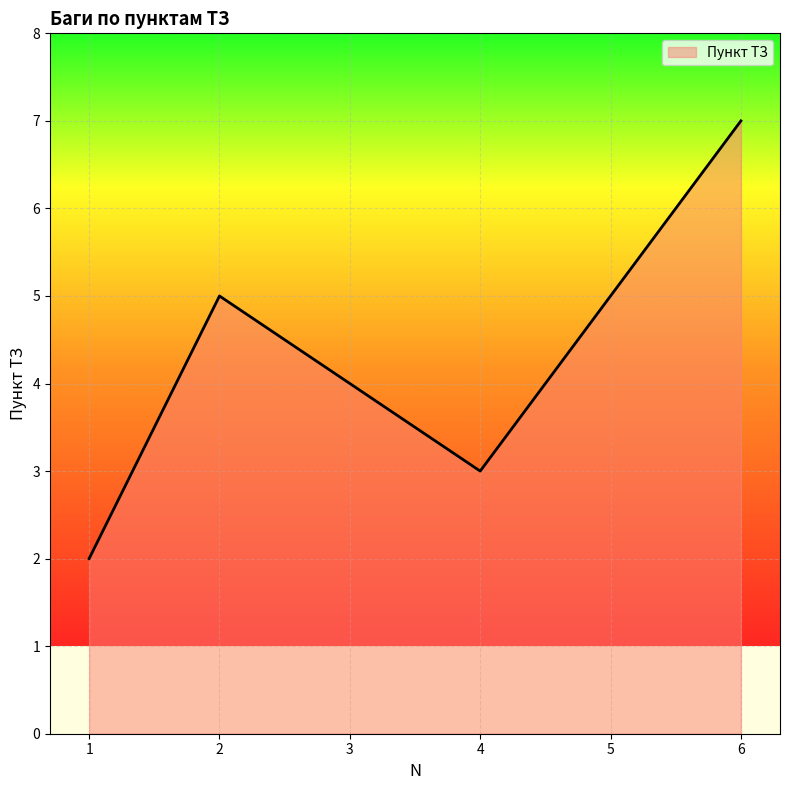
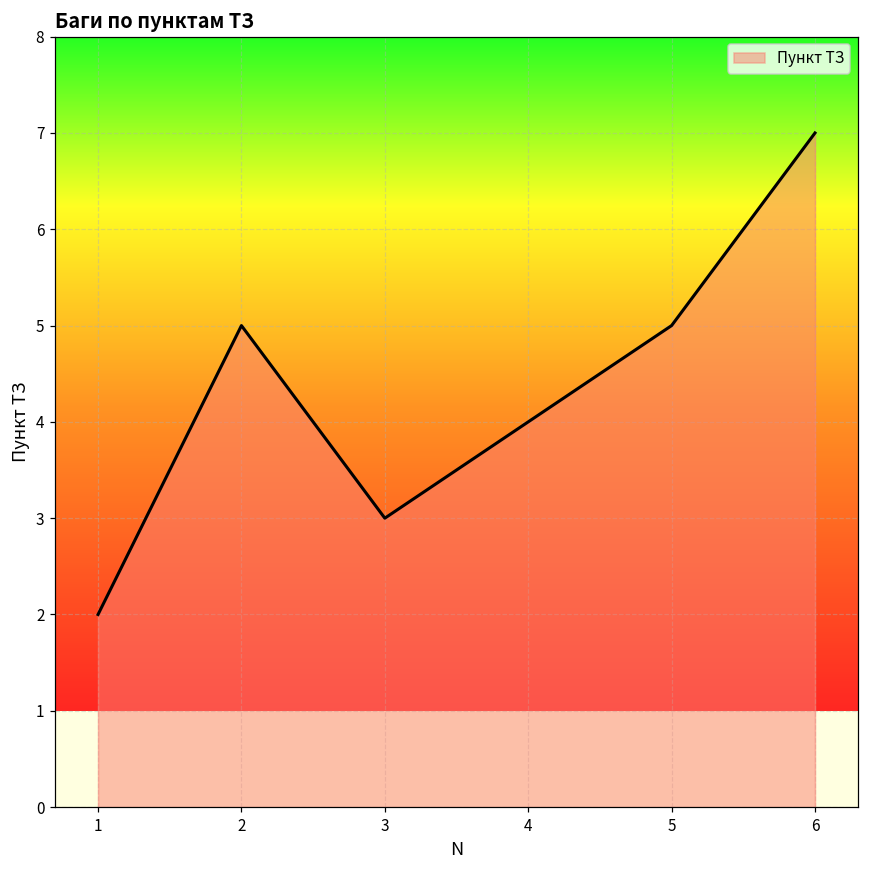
  {
    "1": 2,
    "2": 5,
-   "3": 4,
-   "4": 3,
+   "3": 3,
+   "4": 4,
    "5": 5,
    "6": 7
  }
